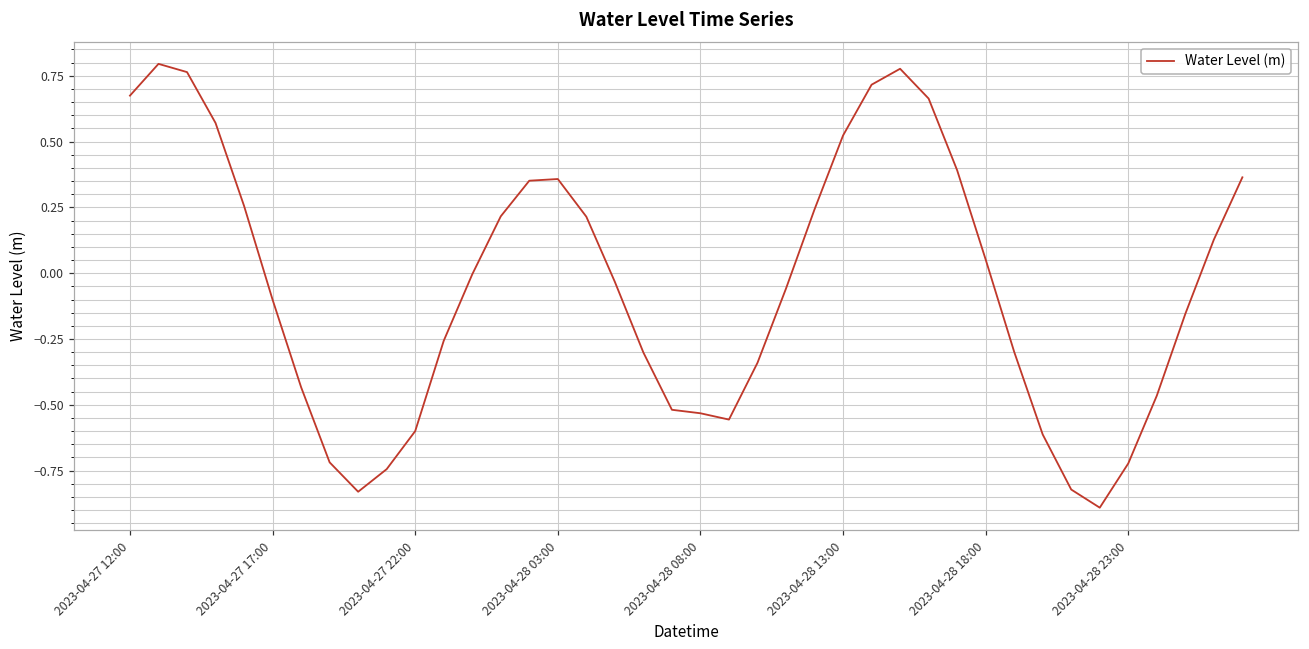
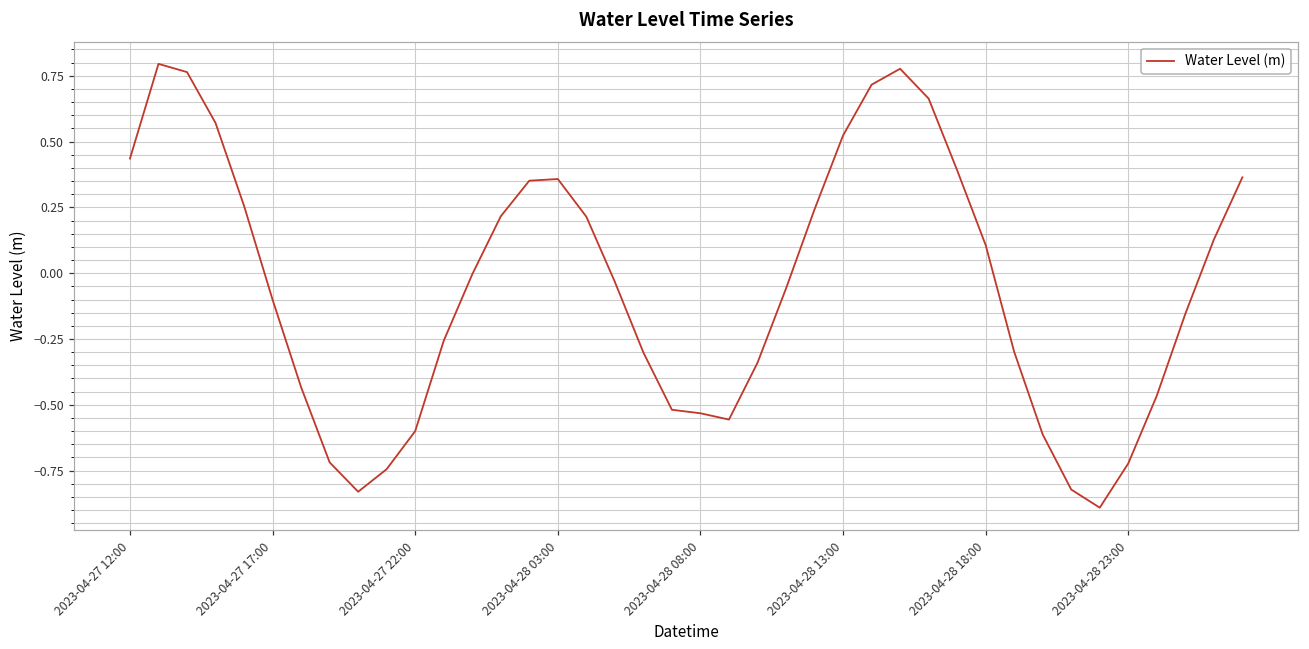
  {
-   "2023-04-27 12:00": 0.67,
+   "2023-04-27 12:00": 0.44,
    "2023-04-27 17:00": -0.10,
    "2023-04-27 22:00": -0.60,
    "2023-04-28 03:00": 0.36,
    "2023-04-28 08:00": -0.53,
    "2023-04-28 13:00": 0.52,
-   "2023-04-28 18:00": 0.05,
+   "2023-04-28 18:00": 0.11,
    "2023-04-28 23:00": -0.72
  }
